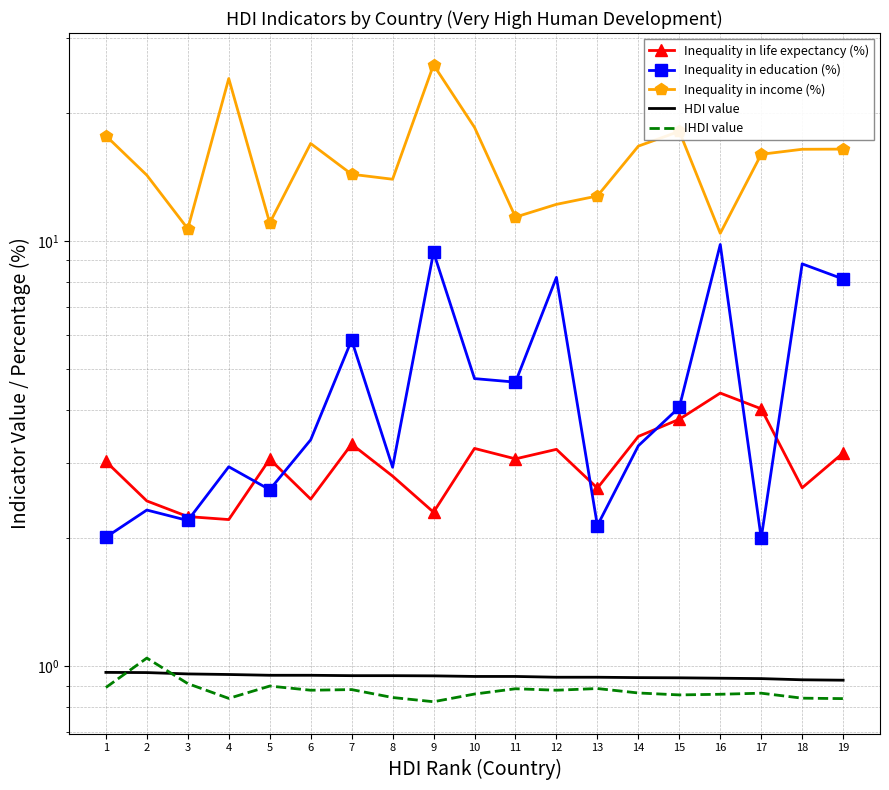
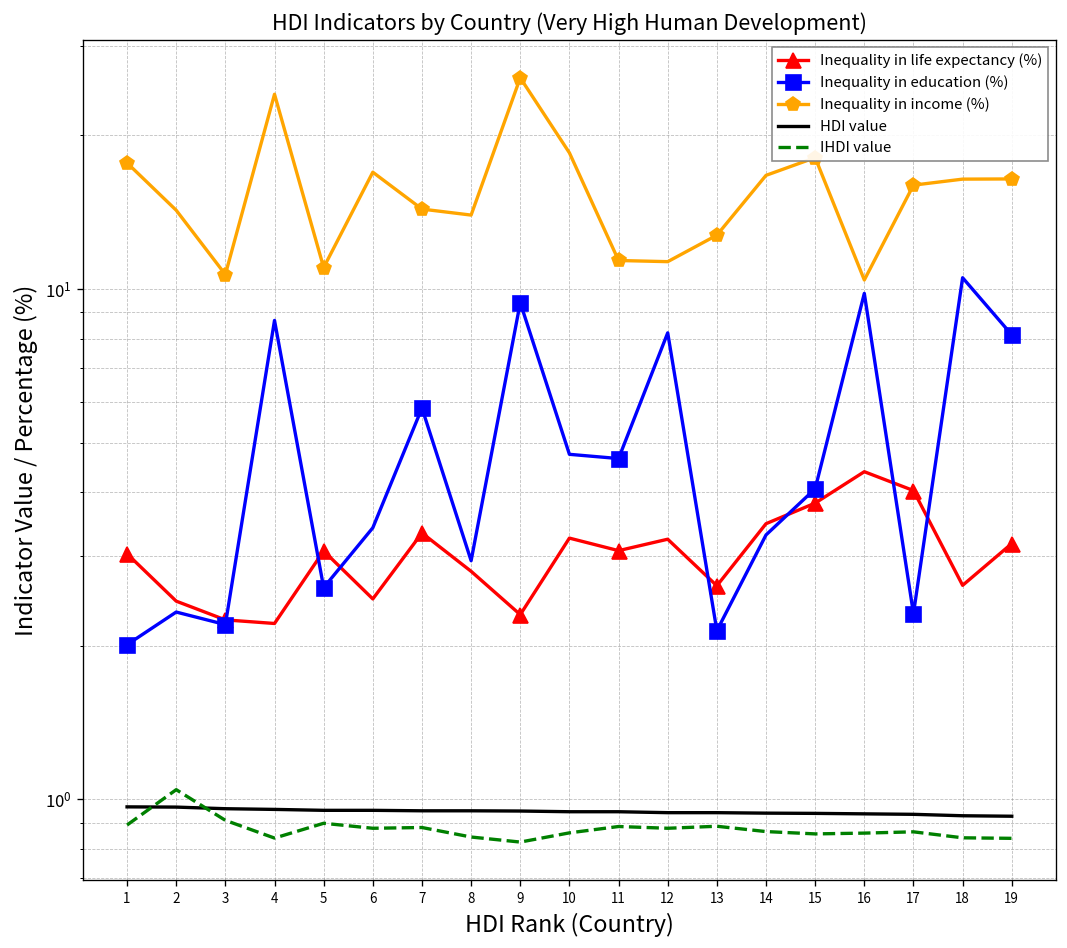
  {
    "Inequality in life expectancy (%)": {
      "1": 3.0,
      "2": 2.4,
      "3": 2.2,
      "4": 2.2,
      "5": 3.1,
      "6": 2.5,
      "7": 3.3,
      "8": 2.8,
      "9": 2.3,
      "10": 3.3,
      "11": 3.1,
      "12": 3.2,
      "13": 2.6,
      "14": 3.5,
      "15": 3.8,
      "16": 4.4,
      "17": 4.0,
      "18": 2.6,
      "19": 3.2
    },
    "Inequality in education (%)": {
      "1": 2.0,
      "2": 2.3,
      "3": 2.2,
-     "4": 2.9,
+     "4": 8.7,
      "5": 2.6,
      "6": 3.4,
      "7": 5.8,
      "8": 2.9,
      "9": 9.4,
      "10": 4.7,
      "11": 4.7,
      "12": 8.2,
      "13": 2.1,
      "14": 3.3,
      "15": 4.1,
      "16": 9.8,
-     "17": 2.0,
-     "18": 8.8,
+     "17": 2.3,
+     "18": 10.5,
      "19": 8.1
    },
    "Inequality in income (%)": {
      "1": 17.7,
      "2": 14.3,
      "3": 10.7,
      "4": 24,
      "5": 11.0,
      "6": 16.9,
      "7": 14.3,
      "8": 14.0,
      "9": 26,
      "10": 18,
      "11": 11.4,
-     "12": 12.2,
+     "12": 11.3,
      "13": 12.8,
      "14": 16.7,
      "16": 10.4,
      "17": 16.0,
      "18": 16.4,
      "19": 16.4
    },
    "HDI value": {
      "1": 0.97,
      "2": 0.97,
      "3": 0.96,
      "4": 0.96,
      "5": 0.95,
      "6": 0.95,
      "7": 0.95,
      "8": 0.95,
      "9": 0.95,
      "10": 0.95,
      "11": 0.95,
      "12": 0.94,
      "13": 0.94,
      "14": 0.94,
      "15": 0.94,
      "16": 0.94,
      "17": 0.94,
      "18": 0.93,
      "19": 0.93
    },
    "IHDI value": {
      "1": 0.9,
      "2": 1.05,
      "3": 0.9,
      "4": 0.84,
      "5": 0.9,
      "6": 0.88,
      "7": 0.88,
      "8": 0.84,
      "9": 0.83,
      "10": 0.86,
      "11": 0.89,
      "12": 0.88,
      "13": 0.89,
      "14": 0.87,
      "15": 0.86,
      "16": 0.86,
      "17": 0.86,
      "18": 0.84,
      "19": 0.84
    }
  }
